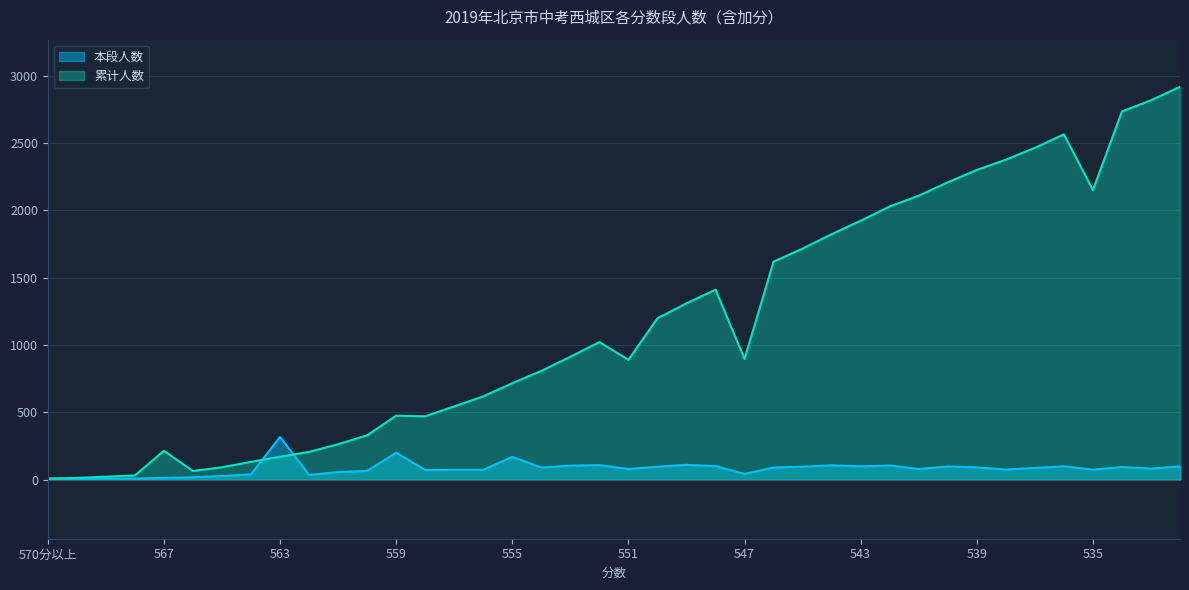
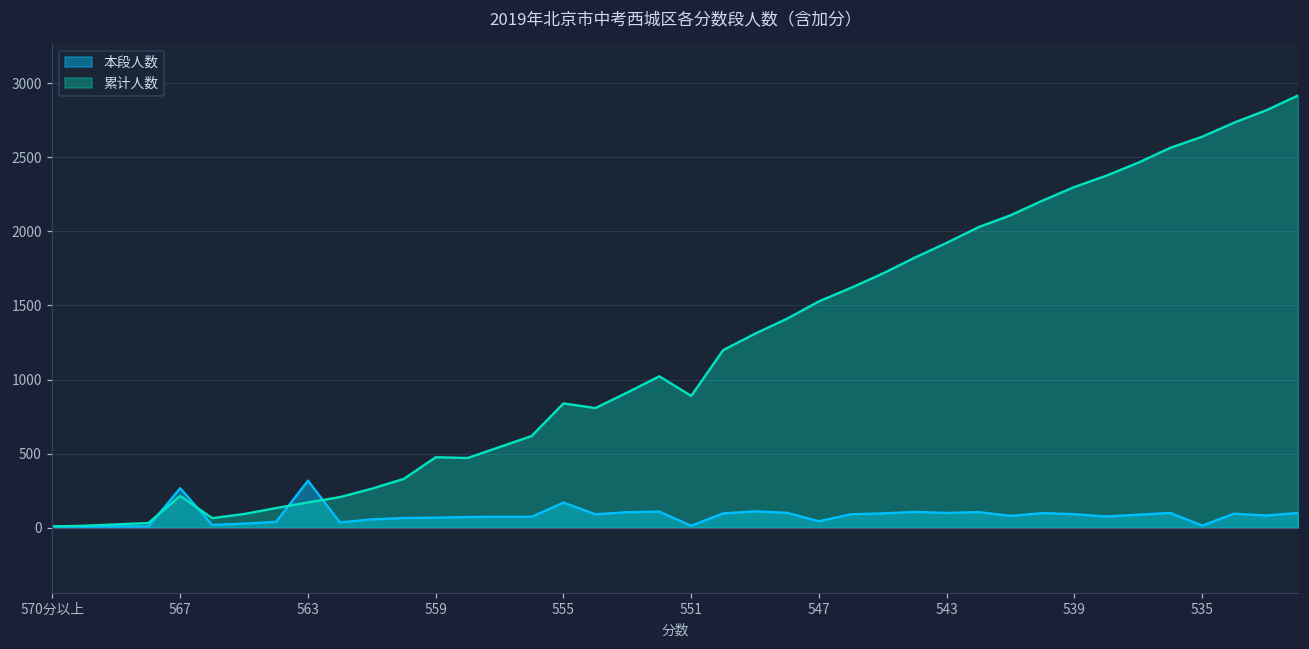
  {
    "本段人数": {
-     "567": 10,
+     "567": 270,
      "563": 320,
-     "559": 200,
+     "559": 70,
      "555": 170,
-     "551": 80,
+     "551": 10,
      "547": 40,
      "543": 100,
      "539": 90,
-     "535": 80
+     "535": 20
    },
    "累计人数": {
      "567": 220,
      "563": 170,
      "559": 480,
-     "555": 720,
+     "555": 840,
      "551": 890,
-     "547": 900,
+     "547": 1530,
      "543": 1920,
      "539": 2300,
-     "535": 2150
+     "535": 2640
    }
  }
